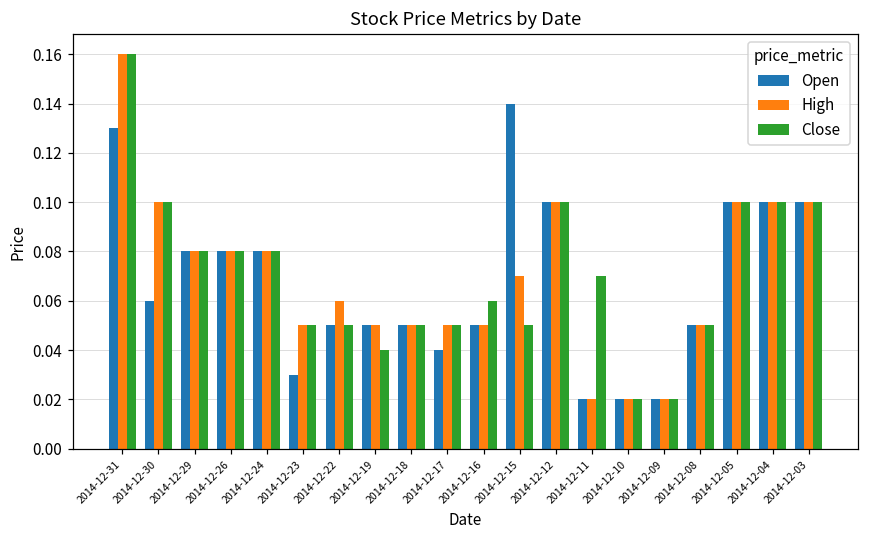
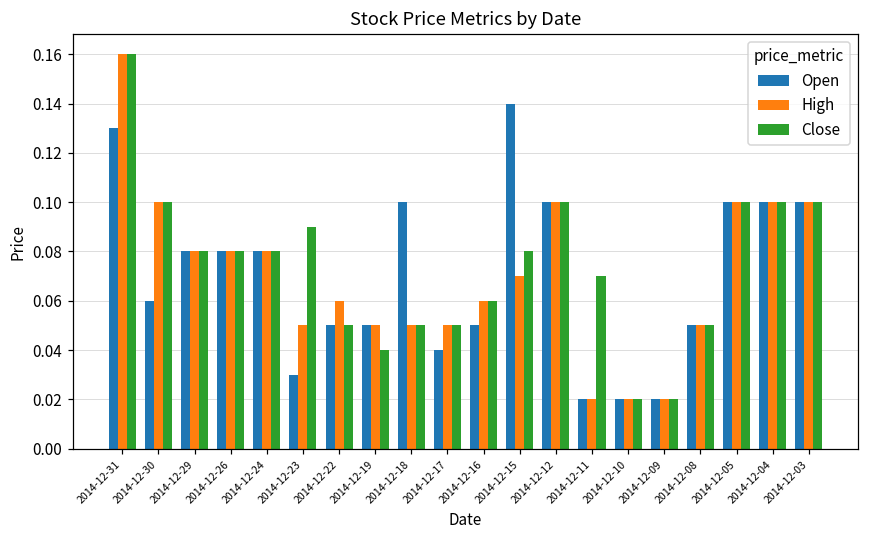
  {
    "Open": {
      "2014-12-31": 0.13,
      "2014-12-30": 0.06,
      "2014-12-29": 0.08,
      "2014-12-26": 0.08,
      "2014-12-24": 0.08,
      "2014-12-23": 0.03,
      "2014-12-22": 0.05,
      "2014-12-19": 0.05,
-     "2014-12-18": 0.05,
+     "2014-12-18": 0.10,
      "2014-12-17": 0.04,
      "2014-12-16": 0.05,
      "2014-12-15": 0.14,
      "2014-12-12": 0.10,
      "2014-12-11": 0.02,
      "2014-12-10": 0.02,
      "2014-12-09": 0.02,
      "2014-12-08": 0.05,
      "2014-12-05": 0.10,
      "2014-12-04": 0.10,
      "2014-12-03": 0.10
    },
    "High": {
      "2014-12-31": 0.16,
      "2014-12-30": 0.10,
      "2014-12-29": 0.08,
      "2014-12-26": 0.08,
      "2014-12-24": 0.08,
      "2014-12-23": 0.05,
      "2014-12-22": 0.06,
      "2014-12-19": 0.05,
      "2014-12-18": 0.05,
      "2014-12-17": 0.05,
-     "2014-12-16": 0.05,
+     "2014-12-16": 0.06,
      "2014-12-15": 0.07,
      "2014-12-12": 0.10,
      "2014-12-11": 0.02,
      "2014-12-10": 0.02,
      "2014-12-09": 0.02,
      "2014-12-08": 0.05,
      "2014-12-05": 0.10,
      "2014-12-04": 0.10,
      "2014-12-03": 0.10
    },
    "Close": {
      "2014-12-31": 0.16,
      "2014-12-30": 0.10,
      "2014-12-29": 0.08,
      "2014-12-26": 0.08,
      "2014-12-24": 0.08,
-     "2014-12-23": 0.05,
+     "2014-12-23": 0.09,
      "2014-12-22": 0.05,
      "2014-12-19": 0.04,
      "2014-12-18": 0.05,
      "2014-12-17": 0.05,
      "2014-12-16": 0.06,
-     "2014-12-15": 0.05,
+     "2014-12-15": 0.08,
      "2014-12-12": 0.10,
      "2014-12-11": 0.07,
      "2014-12-10": 0.02,
      "2014-12-09": 0.02,
      "2014-12-08": 0.05,
      "2014-12-05": 0.10,
      "2014-12-04": 0.10,
      "2014-12-03": 0.10
    }
  }
